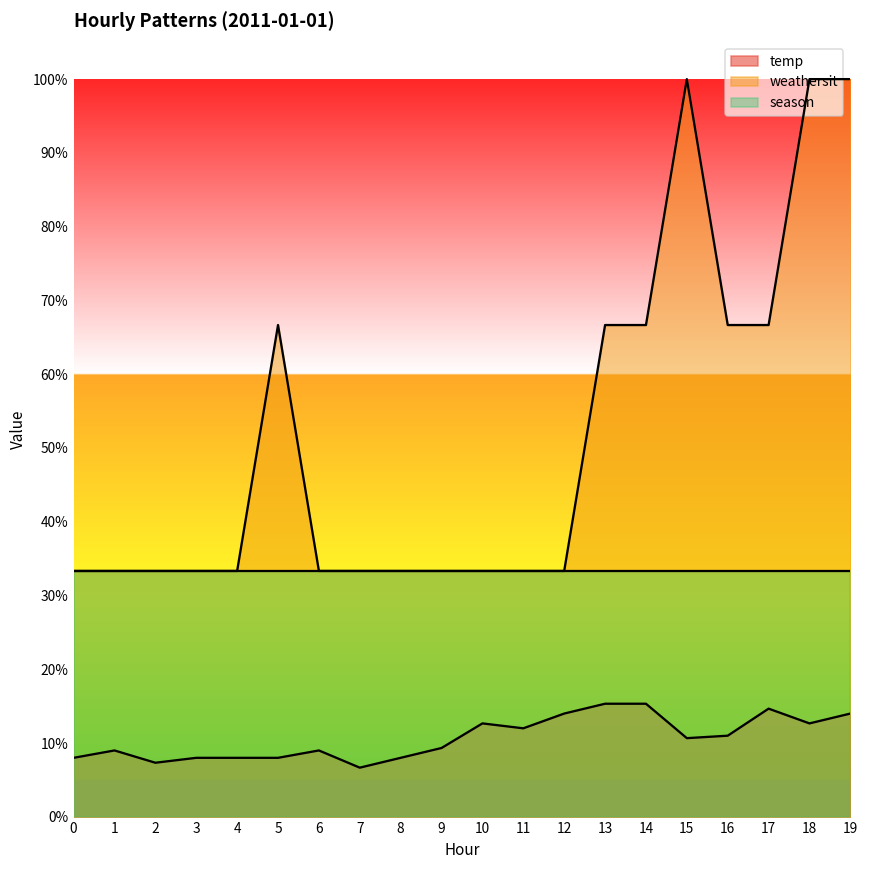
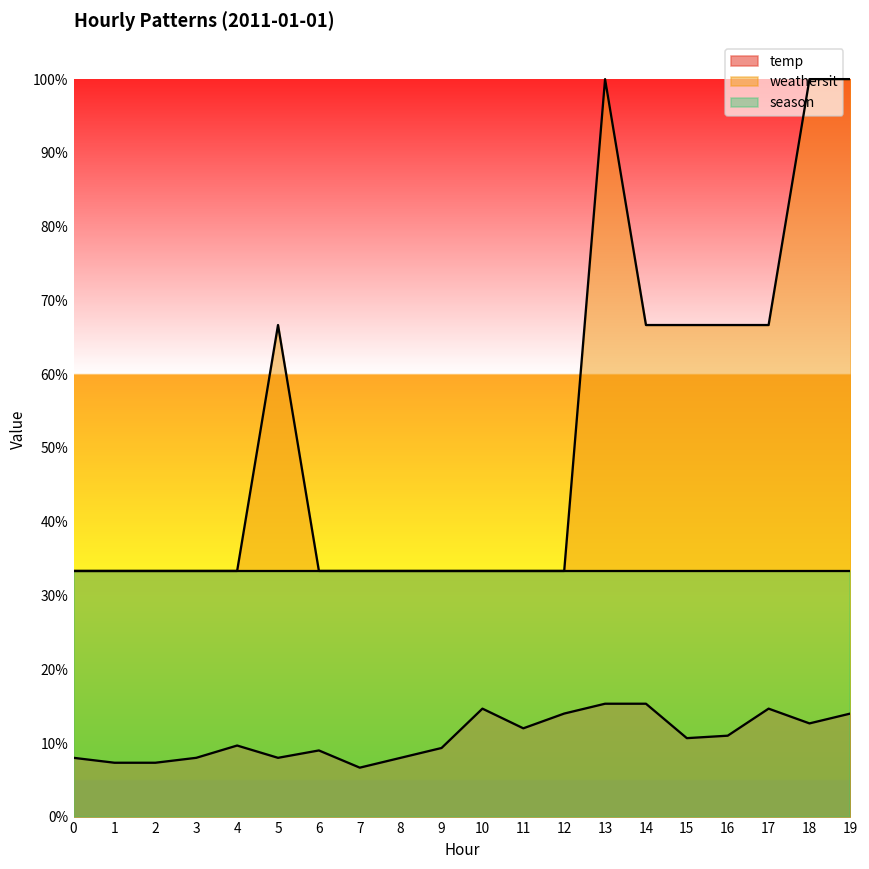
  {
    "temp": {
      "0": "8%",
-     "1": "9%",
+     "1": "7%",
      "2": "7%",
      "3": "8%",
-     "4": "8%",
+     "4": "10%",
      "5": "8%",
      "6": "9%",
      "7": "7%",
      "8": "8%",
      "9": "9%",
-     "10": "13%",
+     "10": "15%",
      "11": "12%",
      "12": "14%",
      "13": "15%",
      "14": "15%",
      "15": "11%",
      "16": "11%",
      "17": "15%",
      "18": "13%",
      "19": "14%"
    },
    "weathersit": {
      "5": "67%",
-     "13": "67%",
+     "13": "100%",
      "14": "67%",
-     "15": "100%",
+     "15": "67%",
      "16": "67%",
      "17": "67%",
      "19": "100%"
    },
    "season": {
      "5": "33%",
      "13": "33%",
      "14": "33%",
      "15": "33%",
      "16": "33%",
      "17": "33%",
      "18": "33%",
      "19": "33%"
    }
  }
